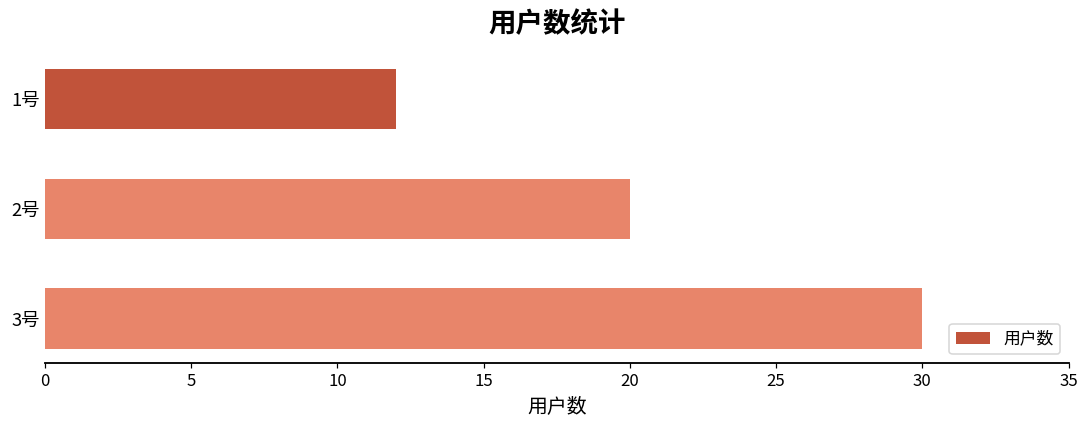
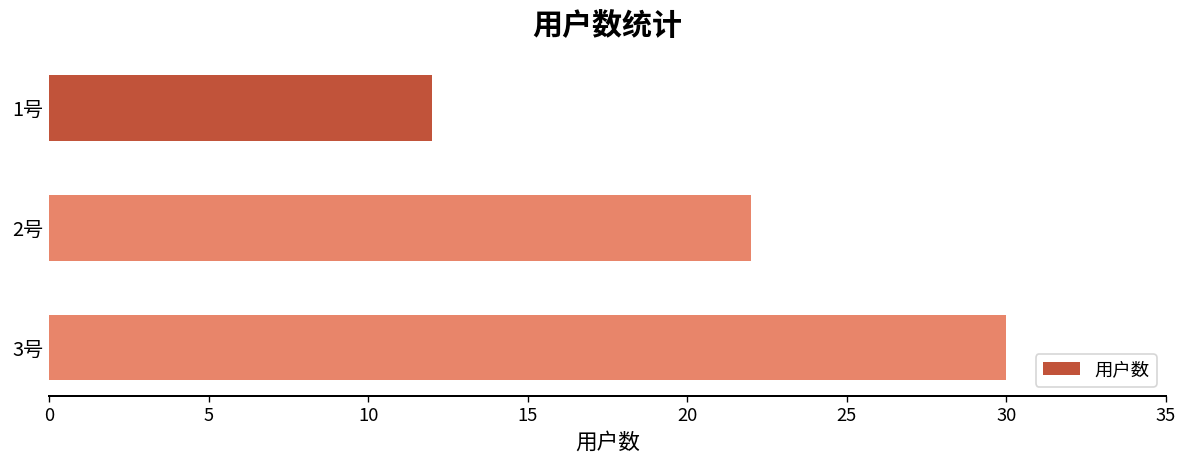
  {
    "1号": 12,
-   "2号": 20,
+   "2号": 22,
    "3号": 30
  }
